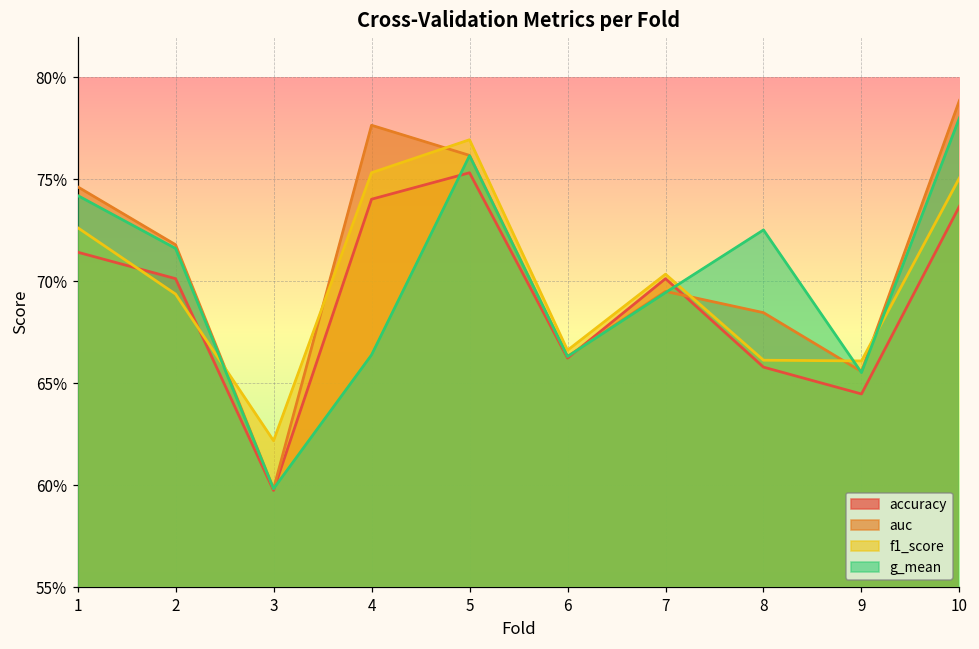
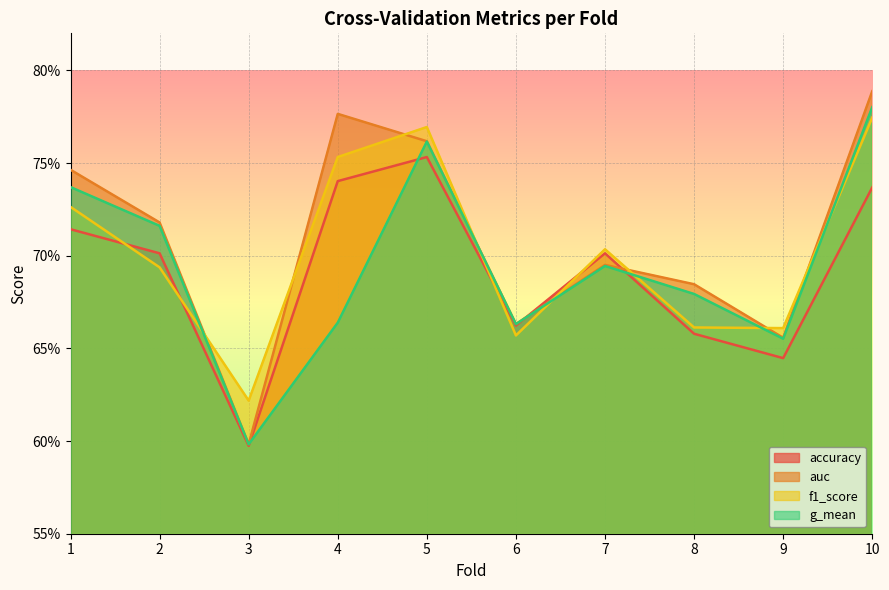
  {
    "f1_score": {
      "1": "72.6%",
      "2": "69.4%",
      "3": "62.2%",
      "4": "75.3%",
      "5": "76.9%",
-     "6": "66.6%",
+     "6": "65.7%",
      "7": "70.3%",
      "8": "66.1%",
      "9": "66.1%",
-     "10": "75.1%"
+     "10": "77.5%"
    },
    "g_mean": {
-     "1": "74.2%",
+     "1": "73.7%",
      "2": "71.6%",
      "4": "66.4%",
-     "8": "72.5%",
+     "8": "67.9%",
      "10": "78.0%"
    }
  }
